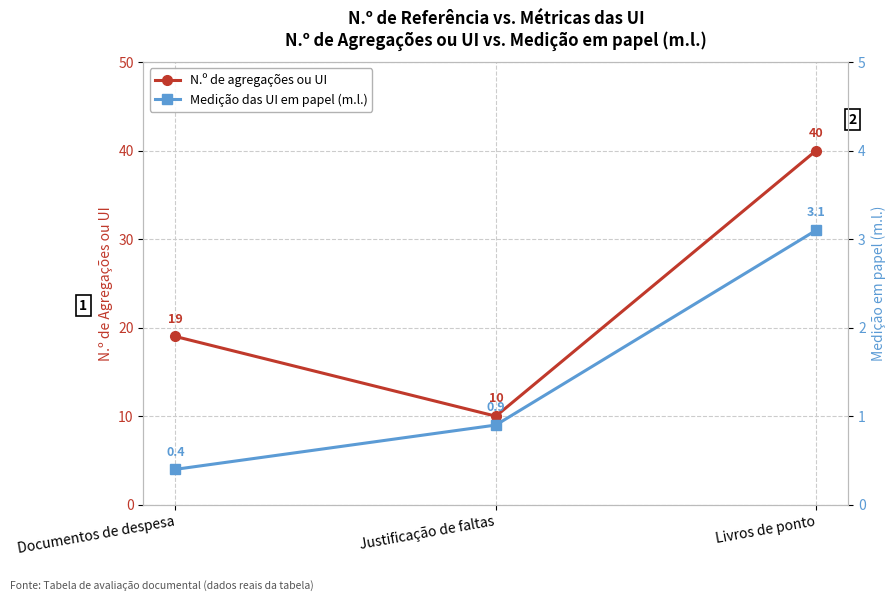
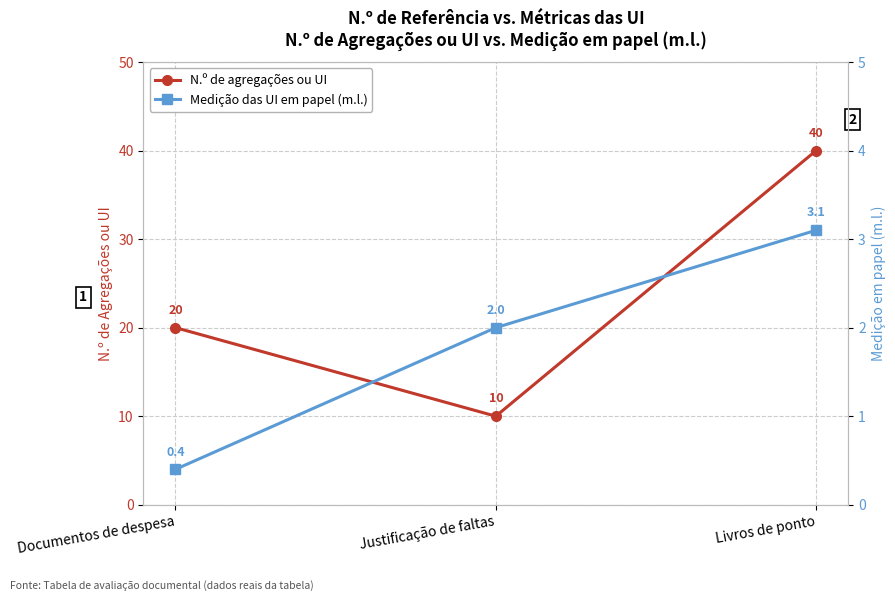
  {
    "N.º de agregações ou UI": {
-     "Documentos de despesa": 19,
+     "Documentos de despesa": 20,
      "Justificação de faltas": 10,
      "Livros de ponto": 40
    },
    "Medição das UI em papel (m.l.)": {
      "Documentos de despesa": 0.4,
-     "Justificação de faltas": 0.9,
+     "Justificação de faltas": 2.0,
      "Livros de ponto": 3.1
    }
  }
